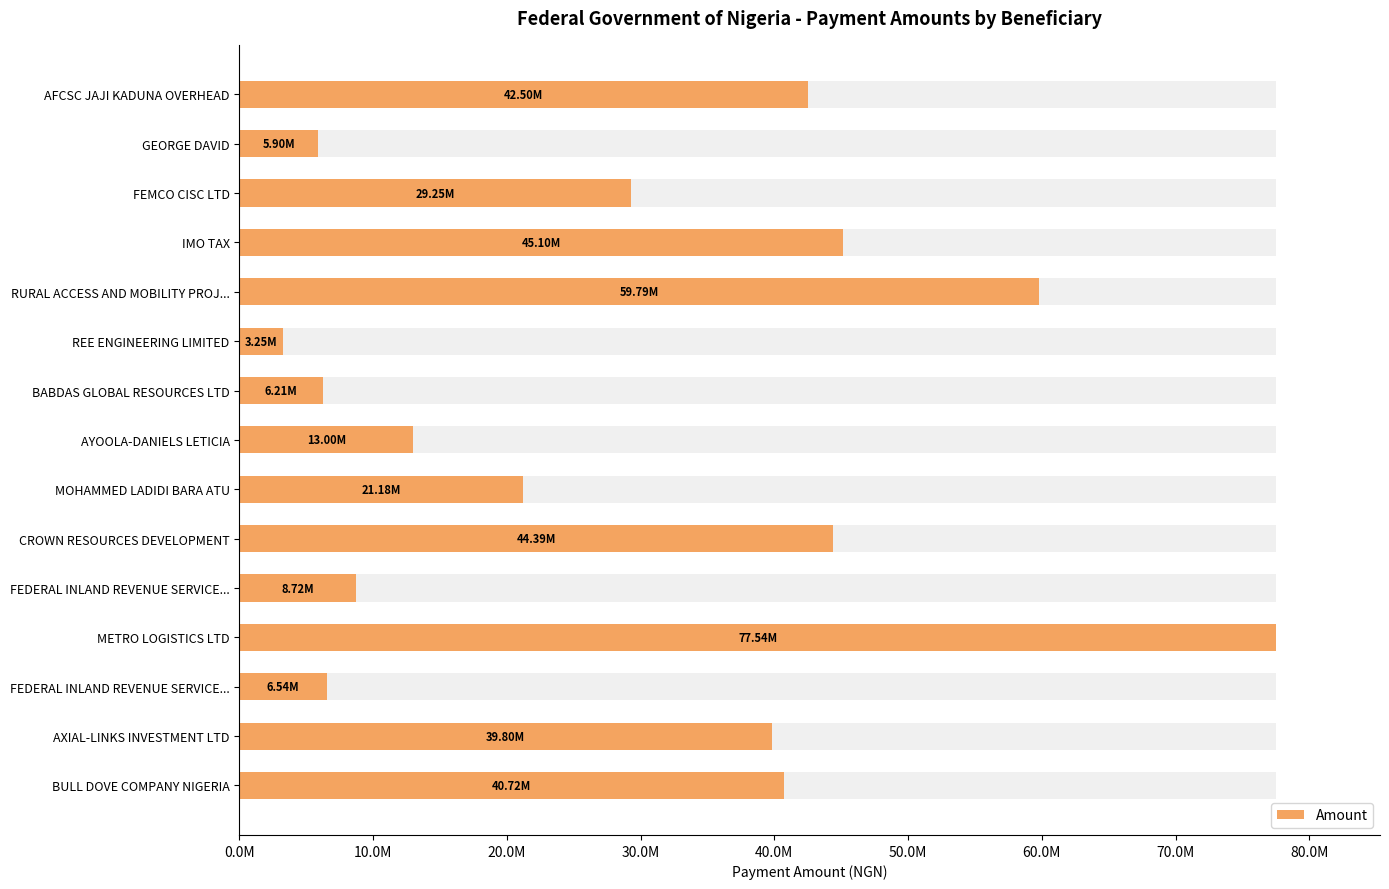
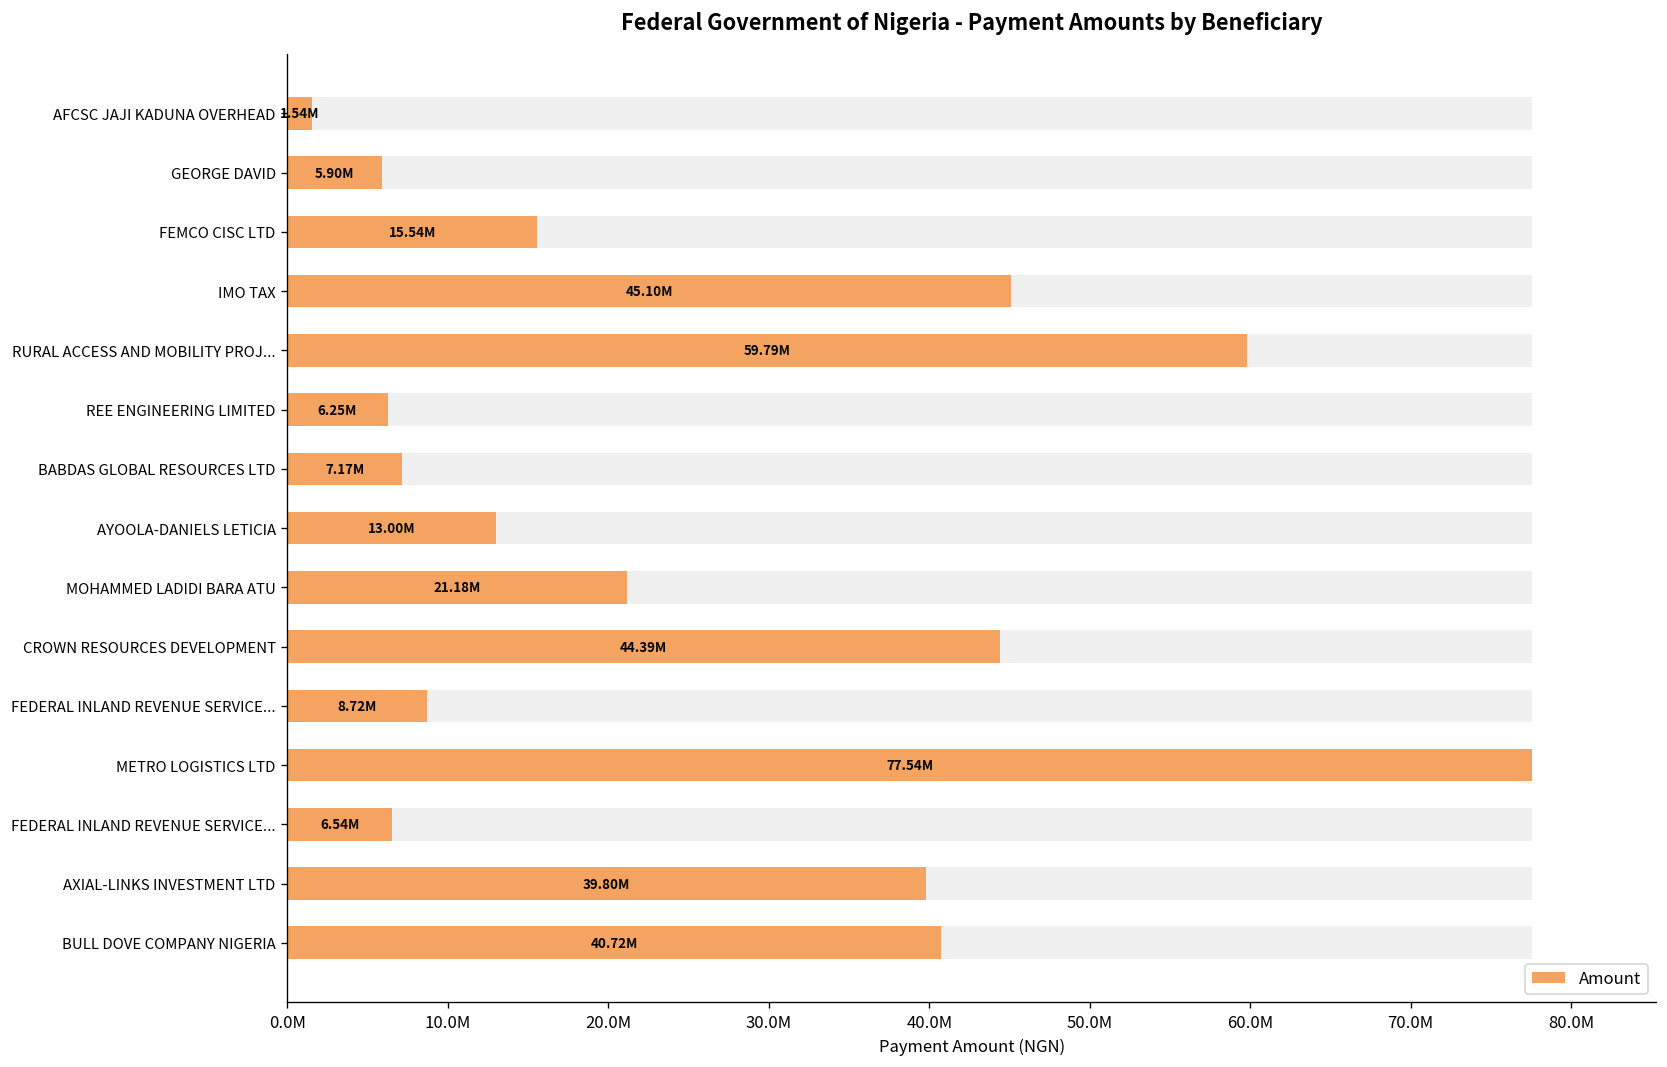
  {
    "Amount": {
-     "AFCSC JAJI KADUNA OVERHEAD": "42.50M",
-     "FEMCO CISC LTD": "29.25M",
-     "REE ENGINEERING LIMITED": "3.25M",
-     "BABDAS GLOBAL RESOURCES LTD": "6.21M",
+     "AFCSC JAJI KADUNA OVERHEAD": "1.54M",
+     "FEMCO CISC LTD": "15.54M",
+     "REE ENGINEERING LIMITED": "6.25M",
+     "BABDAS GLOBAL RESOURCES LTD": "7.17M",
      "METRO LOGISTICS LTD": "77.54M"
    }
  }
